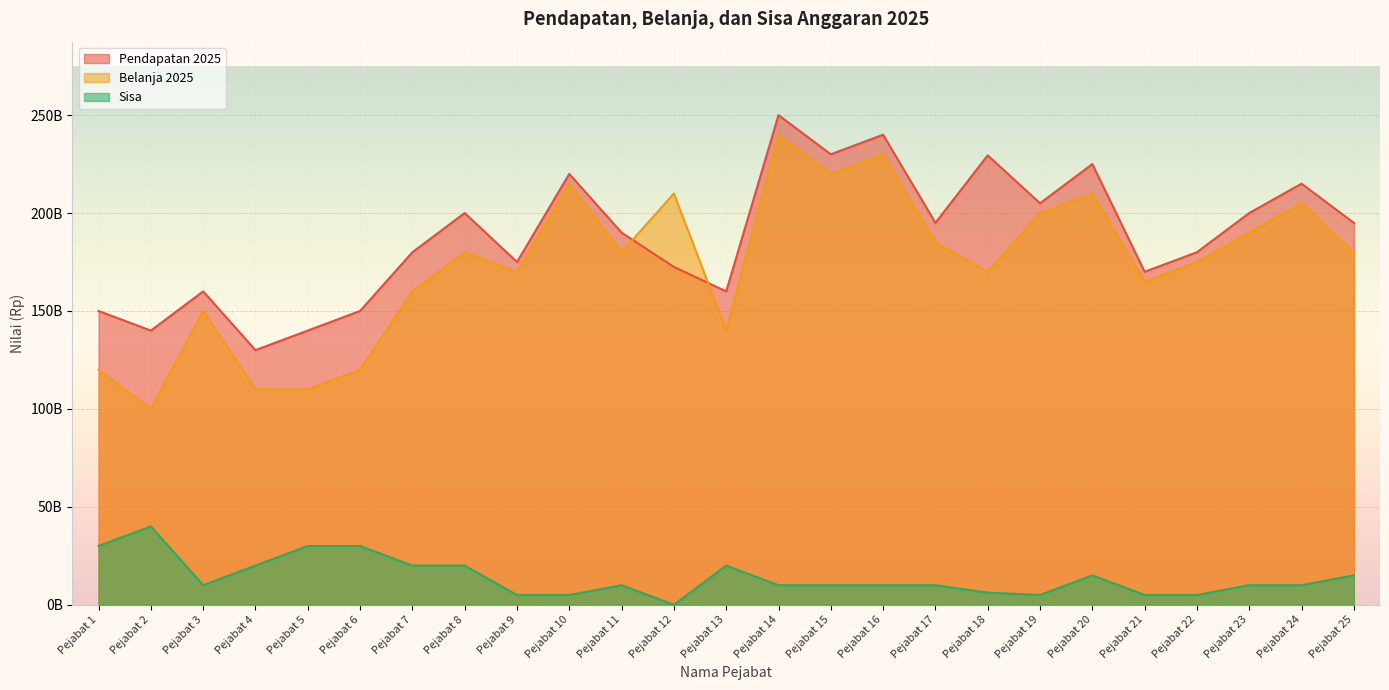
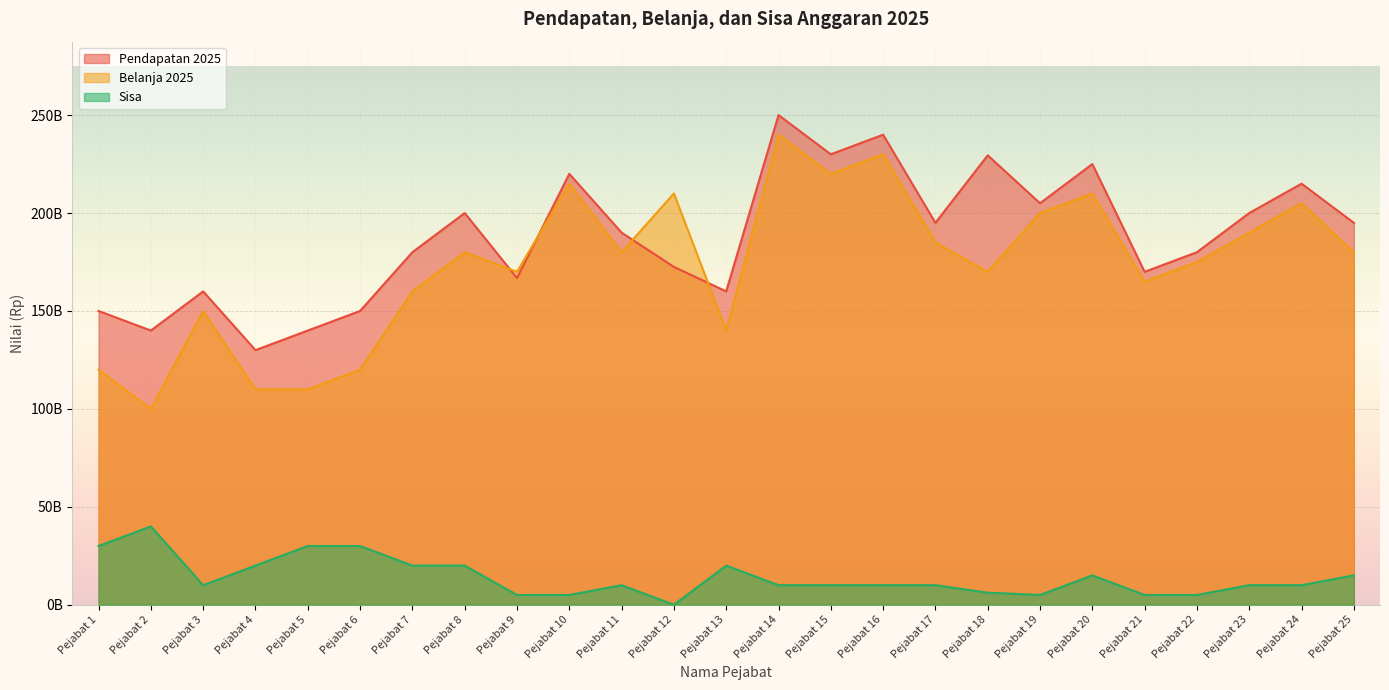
  {
    "Pendapatan 2025": {
      "Pejabat 1": 150000000000,
      "Pejabat 2": 140000000000,
      "Pejabat 3": 160000000000,
      "Pejabat 4": 130000000000,
      "Pejabat 5": 140000000000,
      "Pejabat 6": 150000000000,
      "Pejabat 7": 180000000000,
      "Pejabat 8": 200000000000,
-     "Pejabat 9": 175000000000,
+     "Pejabat 9": 167000000000,
      "Pejabat 10": 220000000000,
      "Pejabat 11": 190000000000,
      "Pejabat 12": 173000000000,
      "Pejabat 13": 160000000000,
      "Pejabat 14": 250000000000,
      "Pejabat 15": 230000000000,
      "Pejabat 16": 240000000000,
      "Pejabat 17": 195000000000,
      "Pejabat 18": 229000000000,
      "Pejabat 19": 205000000000,
      "Pejabat 20": 225000000000,
      "Pejabat 21": 170000000000,
      "Pejabat 22": 180000000000,
      "Pejabat 23": 200000000000,
      "Pejabat 24": 215000000000,
      "Pejabat 25": 195000000000
    },
    "Belanja 2025": {
      "Pejabat 1": 120000000000,
      "Pejabat 2": 100000000000,
      "Pejabat 3": 150000000000,
      "Pejabat 4": 110000000000,
      "Pejabat 5": 110000000000,
      "Pejabat 6": 120000000000,
      "Pejabat 7": 160000000000,
      "Pejabat 8": 180000000000,
      "Pejabat 9": 170000000000,
      "Pejabat 10": 215000000000,
      "Pejabat 11": 180000000000,
      "Pejabat 12": 210000000000,
      "Pejabat 13": 140000000000,
      "Pejabat 14": 240000000000,
      "Pejabat 15": 220000000000,
      "Pejabat 16": 230000000000,
      "Pejabat 17": 185000000000,
      "Pejabat 18": 170000000000,
      "Pejabat 19": 200000000000,
      "Pejabat 20": 210000000000,
      "Pejabat 21": 165000000000,
      "Pejabat 22": 175000000000,
      "Pejabat 23": 190000000000,
      "Pejabat 24": 205000000000,
      "Pejabat 25": 180000000000
    },
    "Sisa": {
      "Pejabat 1": 30000000000,
      "Pejabat 2": 40000000000,
      "Pejabat 3": 10000000000,
      "Pejabat 4": 20000000000,
      "Pejabat 5": 30000000000,
      "Pejabat 6": 30000000000,
      "Pejabat 7": 20000000000,
      "Pejabat 8": 20000000000,
      "Pejabat 9": 5000000000,
      "Pejabat 10": 5000000000,
      "Pejabat 11": 10000000000,
      "Pejabat 12": 0,
      "Pejabat 13": 20000000000,
      "Pejabat 14": 10000000000,
      "Pejabat 15": 10000000000,
      "Pejabat 16": 10000000000,
      "Pejabat 17": 10000000000,
      "Pejabat 18": 6000000000,
      "Pejabat 19": 5000000000,
      "Pejabat 20": 15000000000,
      "Pejabat 21": 5000000000,
      "Pejabat 22": 5000000000,
      "Pejabat 23": 10000000000,
      "Pejabat 24": 10000000000,
      "Pejabat 25": 15000000000
    }
  }
